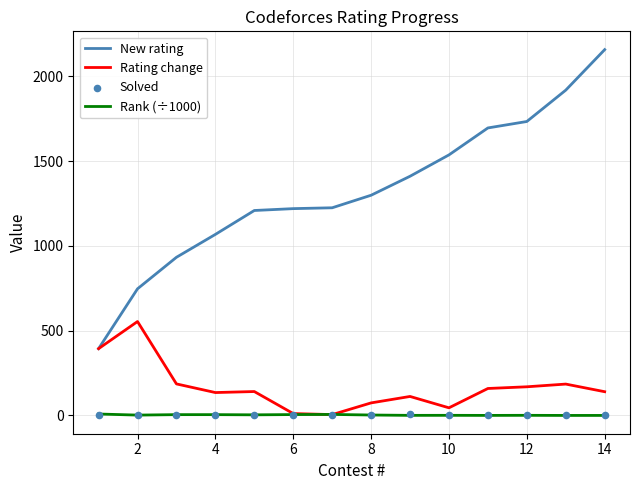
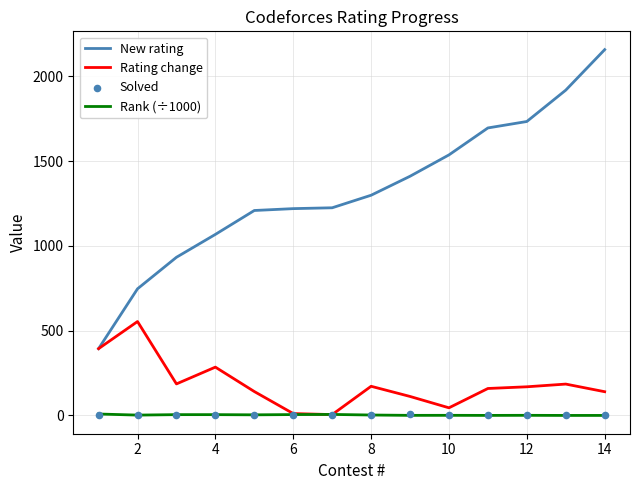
  {
    "Rating change": {
      "2": 550,
-     "4": 140,
-     "8": 70,
+     "4": 290,
+     "8": 170,
      "10": 50,
      "12": 170,
      "14": 140
    }
  }
